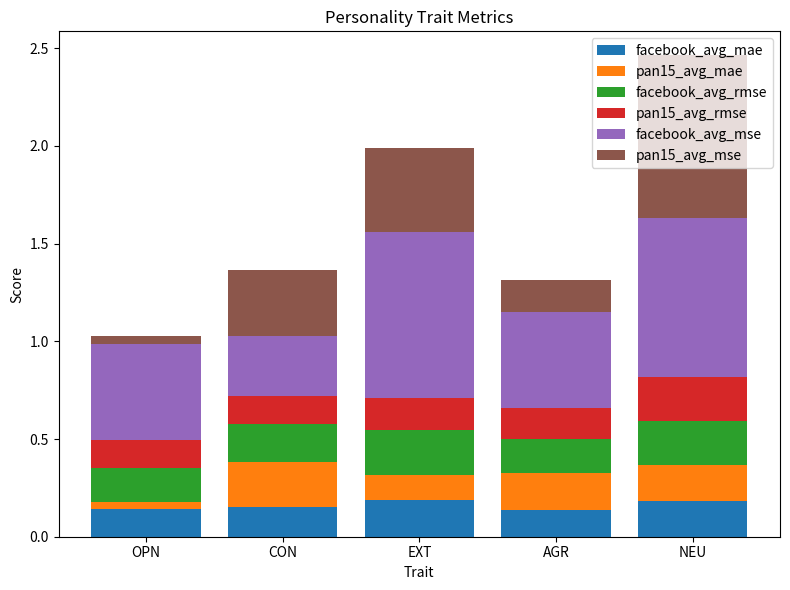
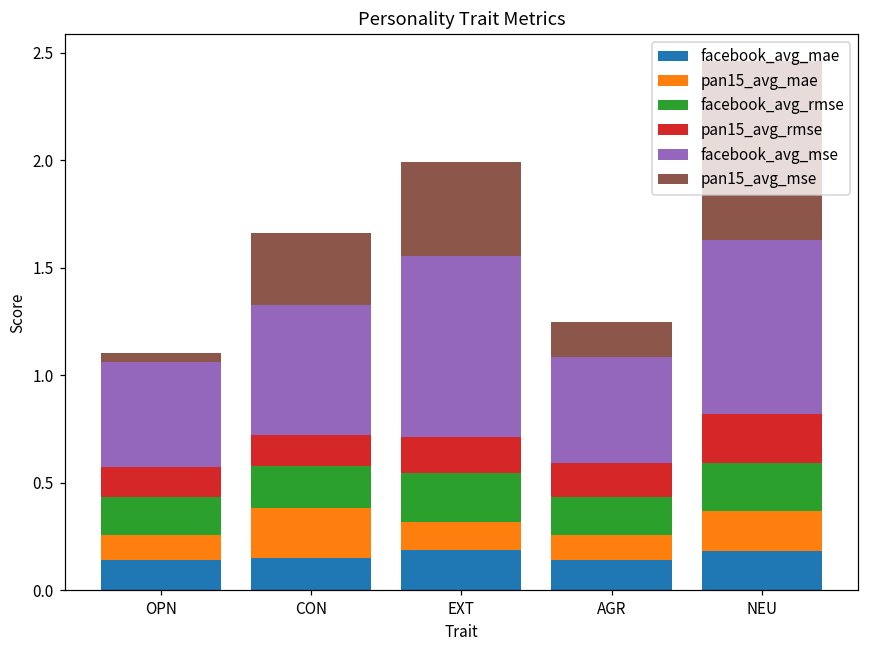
  {
    "facebook_avg_mae": {
      "OPN": 0.14,
      "CON": 0.15,
      "EXT": 0.19,
      "AGR": 0.14,
      "NEU": 0.18
    },
    "pan15_avg_mae": {
-     "OPN": 0.04,
+     "OPN": 0.12,
      "CON": 0.23,
      "EXT": 0.13,
-     "AGR": 0.19,
+     "AGR": 0.12,
      "NEU": 0.19
    },
    "facebook_avg_rmse": {
      "OPN": 0.17,
      "CON": 0.19,
      "EXT": 0.23,
      "AGR": 0.18,
      "NEU": 0.22
    },
    "pan15_avg_rmse": {
      "OPN": 0.14,
      "CON": 0.14,
      "EXT": 0.16,
      "AGR": 0.16,
      "NEU": 0.23
    },
    "facebook_avg_mse": {
      "OPN": 0.49,
-     "CON": 0.30,
+     "CON": 0.60,
      "EXT": 0.85,
      "AGR": 0.49,
      "NEU": 0.81
    },
    "pan15_avg_mse": {
      "OPN": 0.04,
      "CON": 0.34,
      "EXT": 0.43,
      "AGR": 0.17
    }
  }
